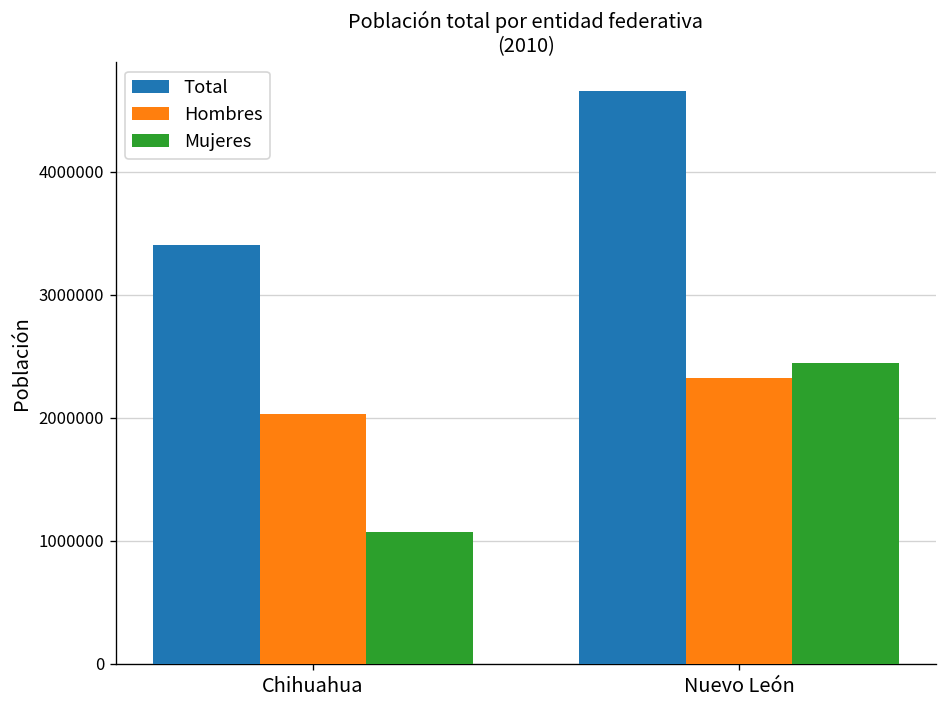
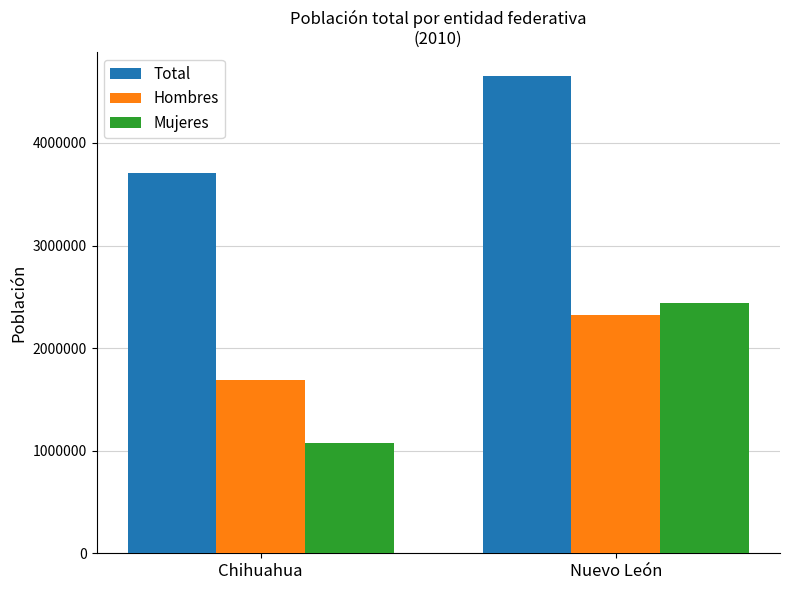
  {
    "Total": {
-     "Chihuahua": 3410000,
+     "Chihuahua": 3710000,
      "Nuevo León": 4650000
    },
    "Hombres": {
-     "Chihuahua": 2030000,
+     "Chihuahua": 1690000,
      "Nuevo León": 2320000
    },
    "Mujeres": {
      "Chihuahua": 1070000,
      "Nuevo León": 2440000
    }
  }
